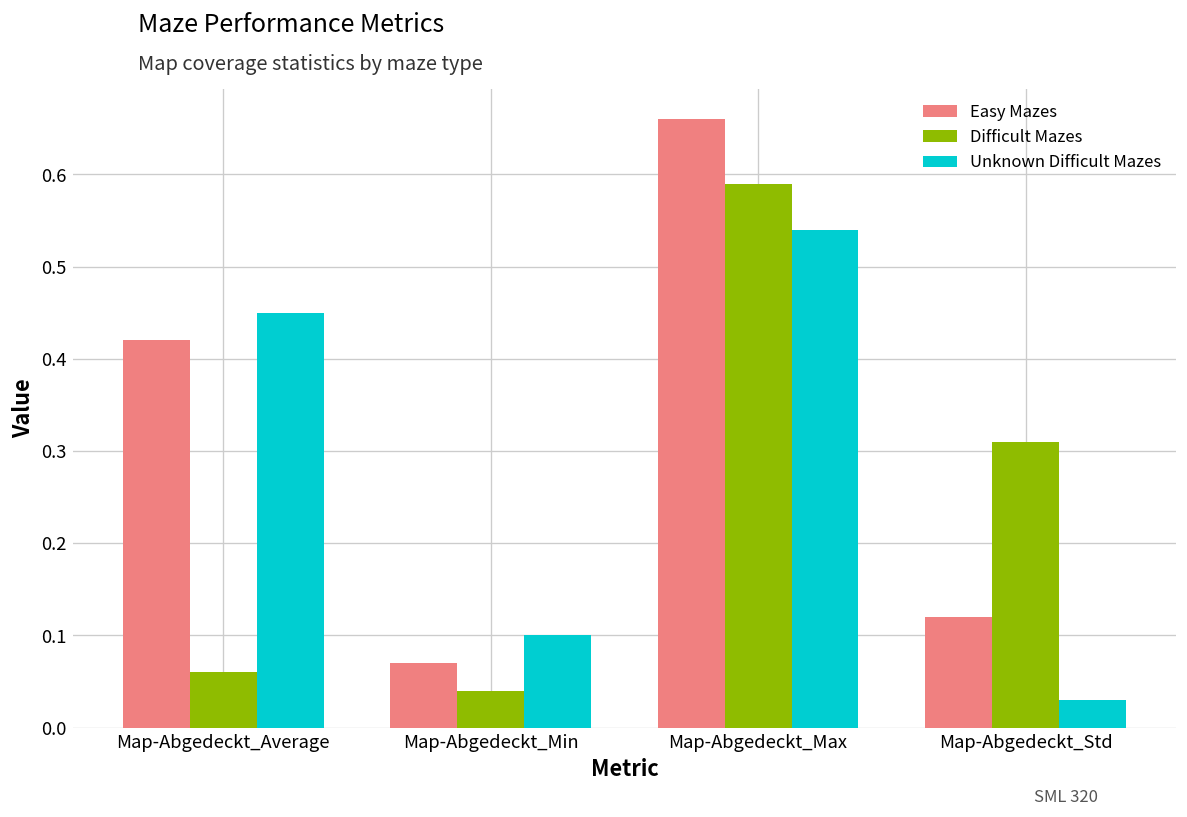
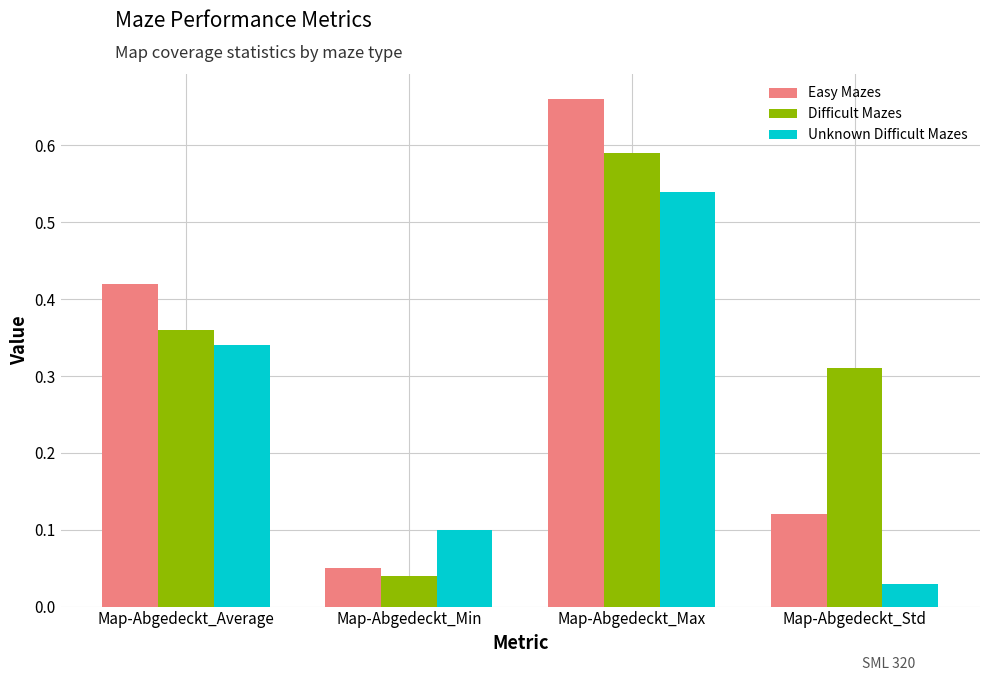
  {
    "Easy Mazes": {
      "Map-Abgedeckt_Average": 0.42,
-     "Map-Abgedeckt_Min": 0.07,
+     "Map-Abgedeckt_Min": 0.05,
      "Map-Abgedeckt_Max": 0.66,
      "Map-Abgedeckt_Std": 0.12
    },
    "Difficult Mazes": {
-     "Map-Abgedeckt_Average": 0.06,
+     "Map-Abgedeckt_Average": 0.36,
      "Map-Abgedeckt_Min": 0.04,
      "Map-Abgedeckt_Max": 0.59,
      "Map-Abgedeckt_Std": 0.31
    },
    "Unknown Difficult Mazes": {
-     "Map-Abgedeckt_Average": 0.45,
+     "Map-Abgedeckt_Average": 0.34,
      "Map-Abgedeckt_Min": 0.10,
      "Map-Abgedeckt_Max": 0.54,
      "Map-Abgedeckt_Std": 0.03
    }
  }
